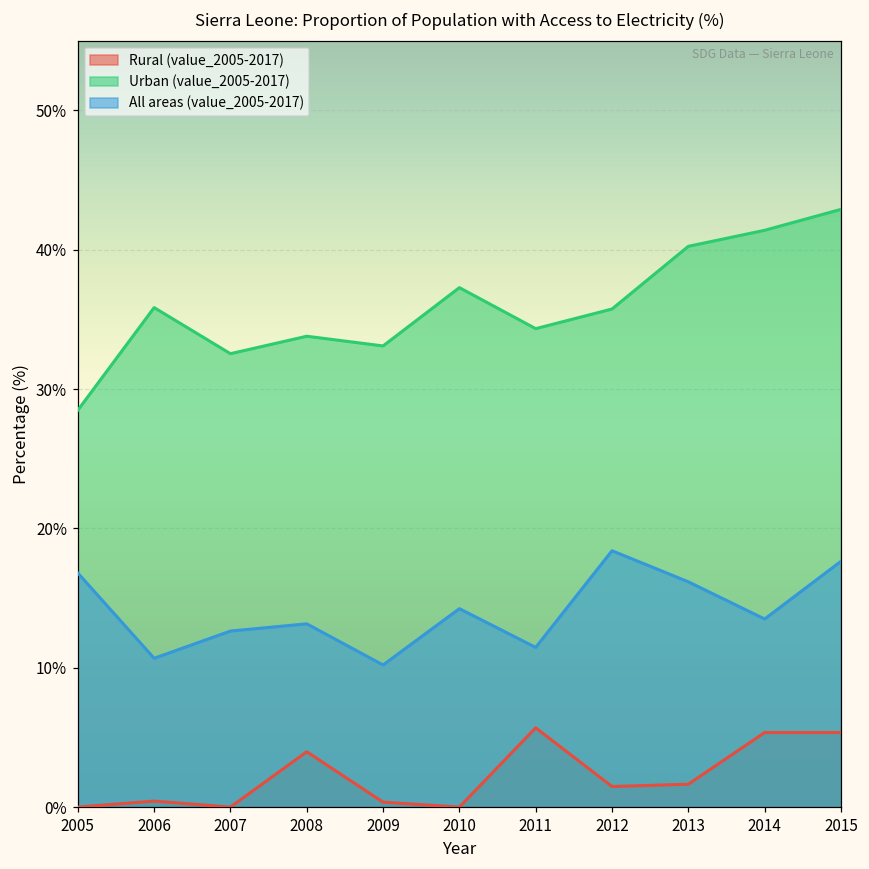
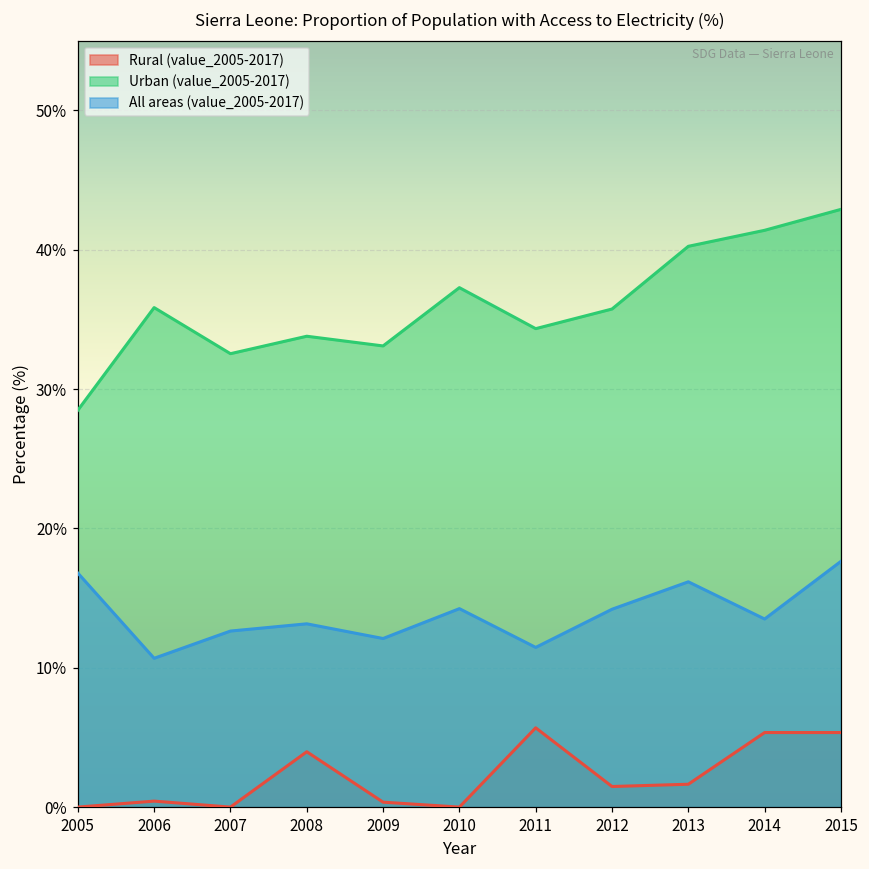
  {
    "Rural (value_2005-2017)": {
      "2005": "0.0%",
      "2006": "0.4%",
      "2007": "0.0%",
      "2008": "4.0%",
      "2009": "0.4%",
      "2010": "0.0%",
      "2011": "5.7%",
      "2012": "1.5%",
      "2013": "1.6%",
      "2014": "5.4%",
      "2015": "5.4%"
    },
    "Urban (value_2005-2017)": {
      "2005": "28.5%",
      "2006": "35.9%",
      "2007": "32.5%",
      "2008": "33.8%",
      "2009": "33.1%",
      "2010": "37.3%",
      "2011": "34.3%",
      "2012": "35.8%",
      "2013": "40.3%",
      "2014": "41.4%",
      "2015": "42.9%"
    },
    "All areas (value_2005-2017)": {
      "2005": "16.8%",
      "2006": "10.7%",
      "2007": "12.6%",
      "2008": "13.2%",
-     "2009": "10.2%",
+     "2009": "12.1%",
      "2010": "14.2%",
      "2011": "11.5%",
-     "2012": "18.4%",
+     "2012": "14.2%",
      "2013": "16.2%",
      "2014": "13.5%",
      "2015": "17.6%"
    }
  }
